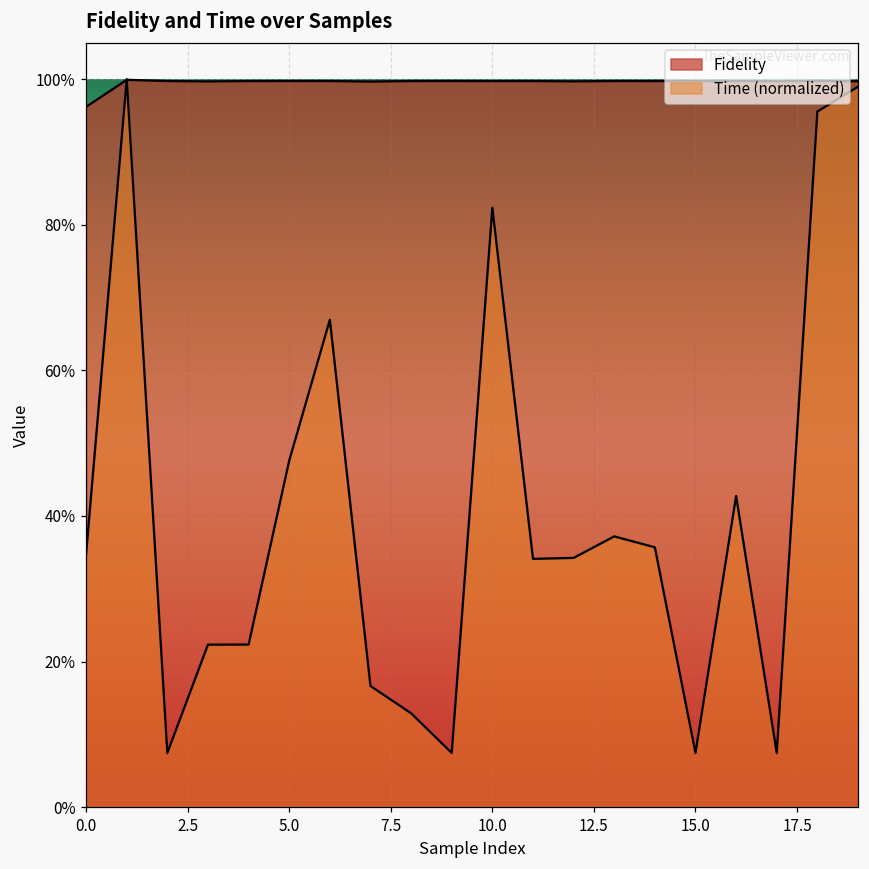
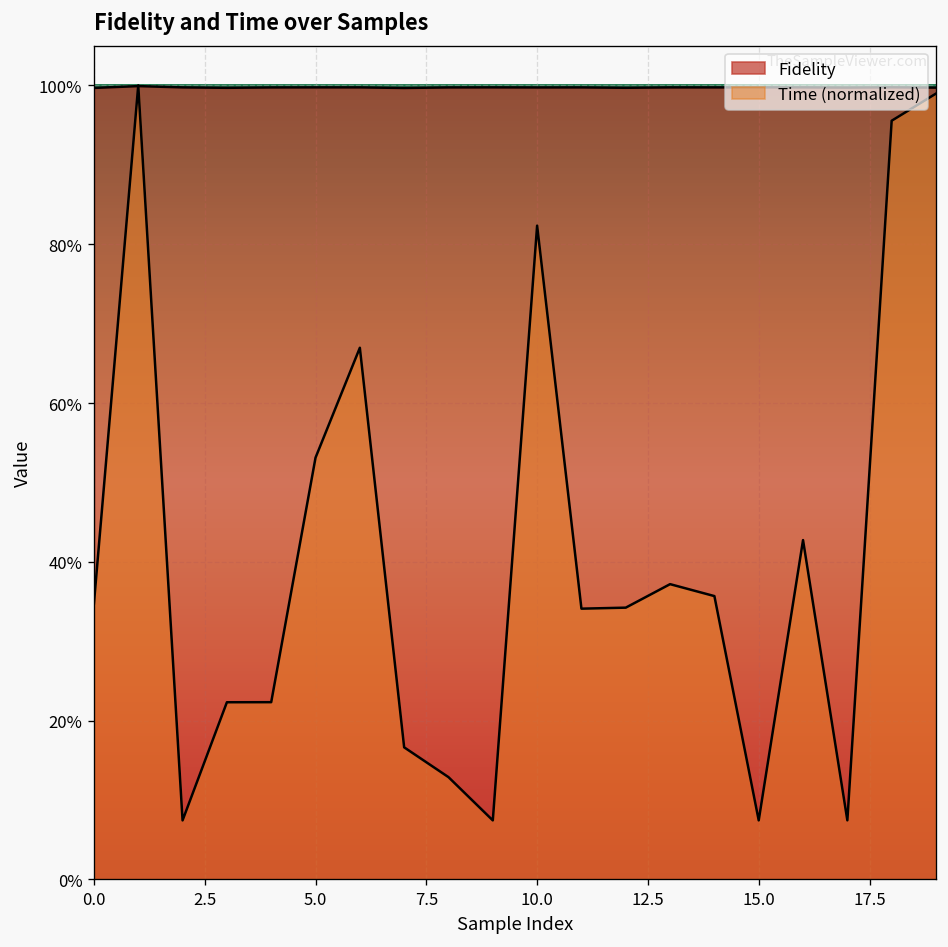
  {
    "Fidelity": {
-     "0.0": "96%",
+     "0.0": "100%",
      "5.0": "100%",
      "10.0": "100%"
    },
    "Time (normalized)": {
      "0.0": "35%",
-     "5.0": "48%",
+     "5.0": "53%",
      "10.0": "82%",
      "15.0": "7%"
    }
  }
